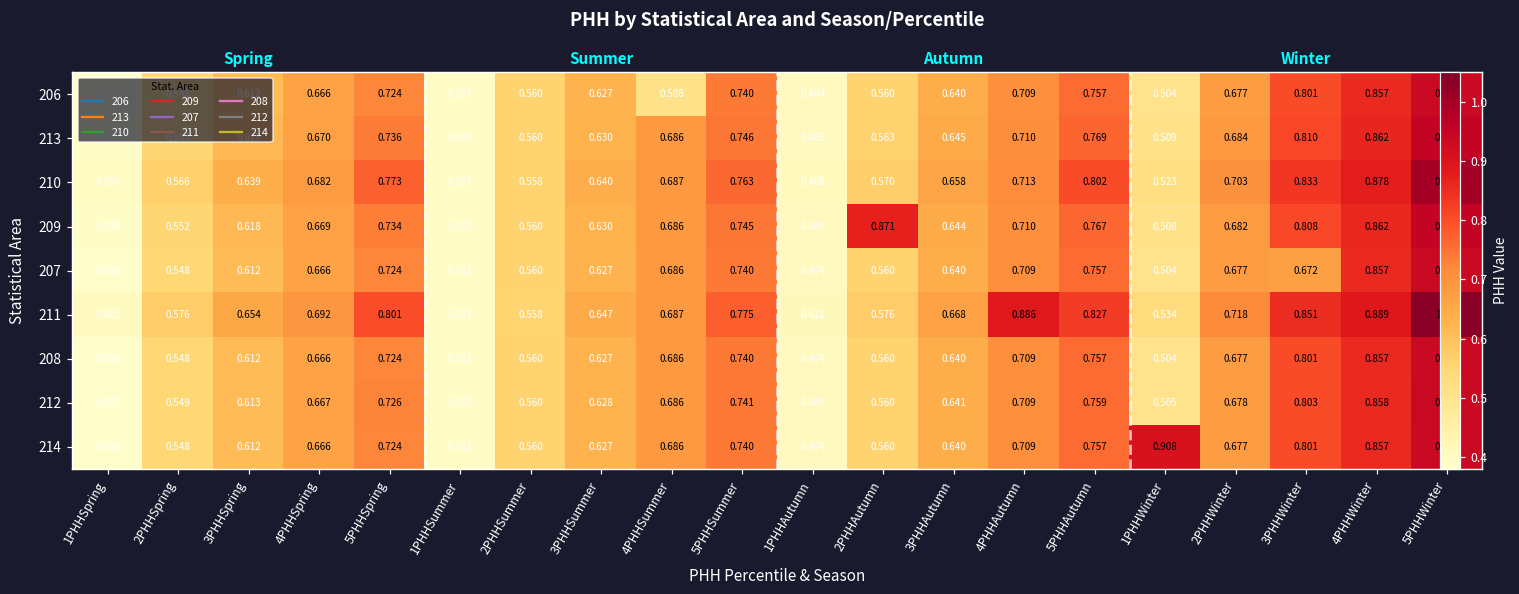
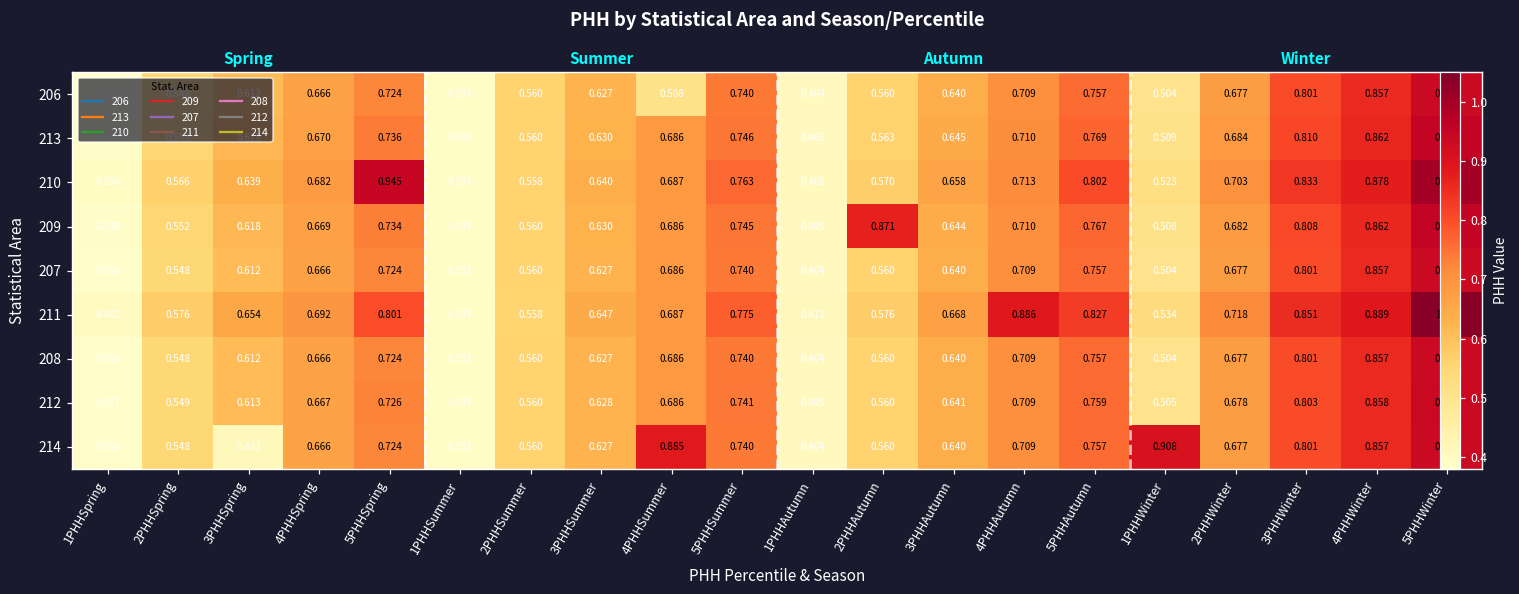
  {
    "206": {
      "4PHHSpring": 0.666,
      "5PHHSpring": 0.724,
      "1PHHSummer": 0.393,
      "2PHHSummer": 0.560,
      "3PHHSummer": 0.627,
      "4PHHSummer": 0.508,
      "5PHHSummer": 0.740,
      "1PHHAutumn": 0.404,
      "2PHHAutumn": 0.560,
      "3PHHAutumn": 0.640,
      "4PHHAutumn": 0.709,
      "5PHHAutumn": 0.757,
      "1PHHWinter": 0.504,
      "2PHHWinter": 0.677,
      "3PHHWinter": 0.801,
      "4PHHWinter": 0.857,
      "5PHHWinter": 0.935
    },
    "213": {
      "4PHHSpring": 0.670,
      "5PHHSpring": 0.736,
      "1PHHSummer": 0.393,
      "2PHHSummer": 0.560,
      "3PHHSummer": 0.630,
      "4PHHSummer": 0.686,
      "5PHHSummer": 0.746,
      "1PHHAutumn": 0.405,
      "2PHHAutumn": 0.563,
      "3PHHAutumn": 0.645,
      "4PHHAutumn": 0.710,
      "5PHHAutumn": 0.769,
      "1PHHWinter": 0.509,
      "2PHHWinter": 0.684,
      "3PHHWinter": 0.810,
      "4PHHWinter": 0.862,
      "5PHHWinter": 0.952
    },
    "210": {
      "1PHHSpring": 0.396,
      "2PHHSpring": 0.566,
      "3PHHSpring": 0.639,
      "4PHHSpring": 0.682,
-     "5PHHSpring": 0.773,
+     "5PHHSpring": 0.945,
      "1PHHSummer": 0.393,
      "2PHHSummer": 0.558,
      "3PHHSummer": 0.640,
      "4PHHSummer": 0.687,
      "5PHHSummer": 0.763,
      "1PHHAutumn": 0.408,
      "2PHHAutumn": 0.570,
      "3PHHAutumn": 0.658,
      "4PHHAutumn": 0.713,
      "5PHHAutumn": 0.802,
      "1PHHWinter": 0.523,
      "2PHHWinter": 0.703,
      "3PHHWinter": 0.833,
      "4PHHWinter": 0.878,
      "5PHHWinter": 0.999
    },
    "209": {
      "1PHHSpring": 0.388,
      "2PHHSpring": 0.552,
      "3PHHSpring": 0.618,
      "4PHHSpring": 0.669,
      "5PHHSpring": 0.734,
      "1PHHSummer": 0.393,
      "2PHHSummer": 0.560,
      "3PHHSummer": 0.630,
      "4PHHSummer": 0.686,
      "5PHHSummer": 0.745,
      "1PHHAutumn": 0.405,
      "2PHHAutumn": 0.871,
      "3PHHAutumn": 0.644,
      "4PHHAutumn": 0.710,
      "5PHHAutumn": 0.767,
      "1PHHWinter": 0.508,
      "2PHHWinter": 0.682,
      "3PHHWinter": 0.808,
      "4PHHWinter": 0.862,
      "5PHHWinter": 0.949
    },
    "207": {
      "1PHHSpring": 0.386,
      "2PHHSpring": 0.548,
      "3PHHSpring": 0.612,
      "4PHHSpring": 0.666,
      "5PHHSpring": 0.724,
      "1PHHSummer": 0.393,
      "2PHHSummer": 0.560,
      "3PHHSummer": 0.627,
      "4PHHSummer": 0.686,
      "5PHHSummer": 0.740,
      "1PHHAutumn": 0.404,
      "2PHHAutumn": 0.560,
      "3PHHAutumn": 0.640,
      "4PHHAutumn": 0.709,
      "5PHHAutumn": 0.757,
      "1PHHWinter": 0.504,
      "2PHHWinter": 0.677,
-     "3PHHWinter": 0.672,
+     "3PHHWinter": 0.801,
      "4PHHWinter": 0.857,
      "5PHHWinter": 0.935
    },
    "211": {
      "1PHHSpring": 0.402,
      "2PHHSpring": 0.576,
      "3PHHSpring": 0.654,
      "4PHHSpring": 0.692,
      "5PHHSpring": 0.801,
      "1PHHSummer": 0.393,
      "2PHHSummer": 0.558,
      "3PHHSummer": 0.647,
      "4PHHSummer": 0.687,
      "5PHHSummer": 0.775,
      "1PHHAutumn": 0.411,
      "2PHHAutumn": 0.576,
      "3PHHAutumn": 0.668,
      "4PHHAutumn": 0.886,
      "5PHHAutumn": 0.827,
      "1PHHWinter": 0.534,
      "2PHHWinter": 0.718,
      "3PHHWinter": 0.851,
      "4PHHWinter": 0.889,
      "5PHHWinter": 1.034
    },
    "208": {
      "1PHHSpring": 0.386,
      "2PHHSpring": 0.548,
      "3PHHSpring": 0.612,
      "4PHHSpring": 0.666,
      "5PHHSpring": 0.724,
      "1PHHSummer": 0.393,
      "2PHHSummer": 0.560,
      "3PHHSummer": 0.627,
      "4PHHSummer": 0.686,
      "5PHHSummer": 0.740,
      "1PHHAutumn": 0.404,
      "2PHHAutumn": 0.560,
      "3PHHAutumn": 0.640,
      "4PHHAutumn": 0.709,
      "5PHHAutumn": 0.757,
      "1PHHWinter": 0.504,
      "2PHHWinter": 0.677,
      "3PHHWinter": 0.801,
      "4PHHWinter": 0.857,
      "5PHHWinter": 0.935
    },
    "212": {
      "1PHHSpring": 0.387,
      "2PHHSpring": 0.549,
      "3PHHSpring": 0.613,
      "4PHHSpring": 0.667,
      "5PHHSpring": 0.726,
      "1PHHSummer": 0.393,
      "2PHHSummer": 0.560,
      "3PHHSummer": 0.628,
      "4PHHSummer": 0.686,
      "5PHHSummer": 0.741,
      "1PHHAutumn": 0.405,
      "2PHHAutumn": 0.560,
      "3PHHAutumn": 0.641,
      "4PHHAutumn": 0.709,
      "5PHHAutumn": 0.759,
      "1PHHWinter": 0.505,
      "2PHHWinter": 0.678,
      "3PHHWinter": 0.803,
      "4PHHWinter": 0.858,
      "5PHHWinter": 0.938
    },
    "214": {
      "1PHHSpring": 0.386,
      "2PHHSpring": 0.548,
-     "3PHHSpring": 0.612,
+     "3PHHSpring": 0.413,
      "4PHHSpring": 0.666,
      "5PHHSpring": 0.724,
      "1PHHSummer": 0.393,
      "2PHHSummer": 0.560,
      "3PHHSummer": 0.627,
-     "4PHHSummer": 0.686,
+     "4PHHSummer": 0.885,
      "5PHHSummer": 0.740,
      "1PHHAutumn": 0.404,
      "2PHHAutumn": 0.560,
      "3PHHAutumn": 0.640,
      "4PHHAutumn": 0.709,
      "5PHHAutumn": 0.757,
      "1PHHWinter": 0.908,
      "2PHHWinter": 0.677,
      "3PHHWinter": 0.801,
      "4PHHWinter": 0.857,
      "5PHHWinter": 0.935
    }
  }
